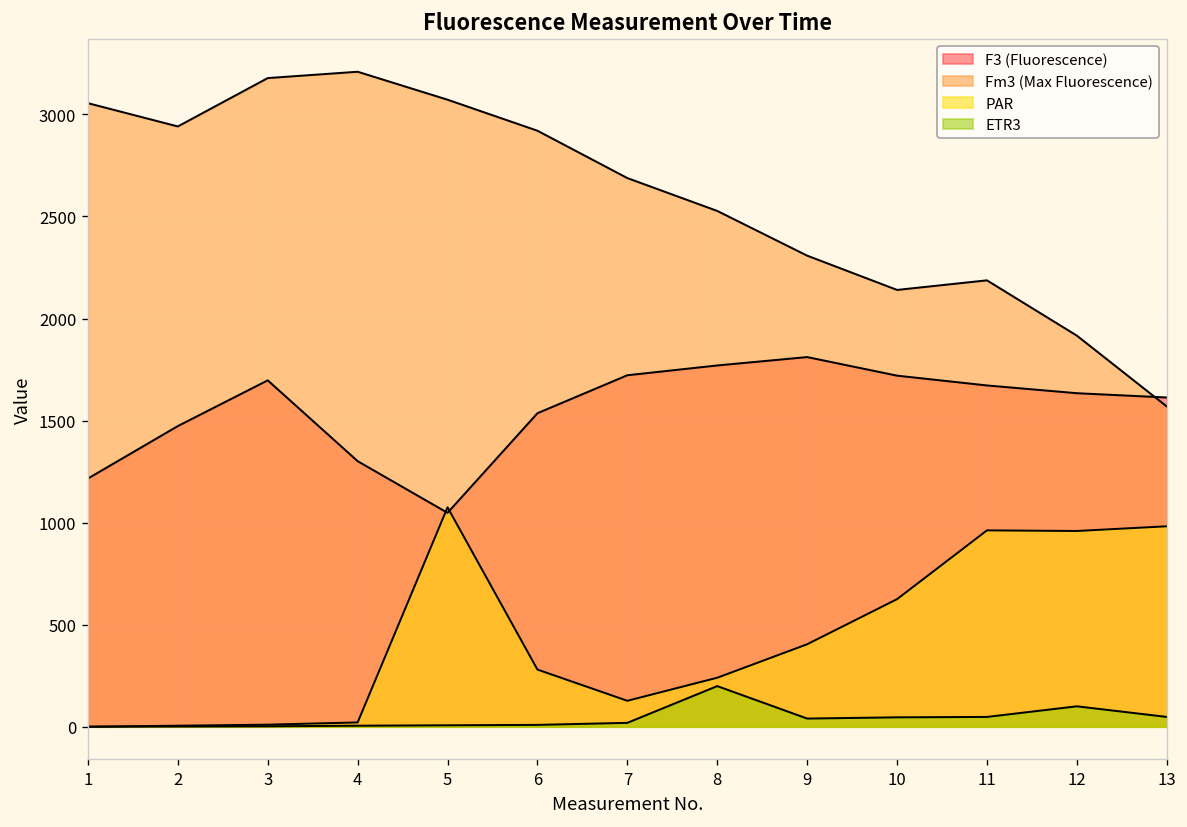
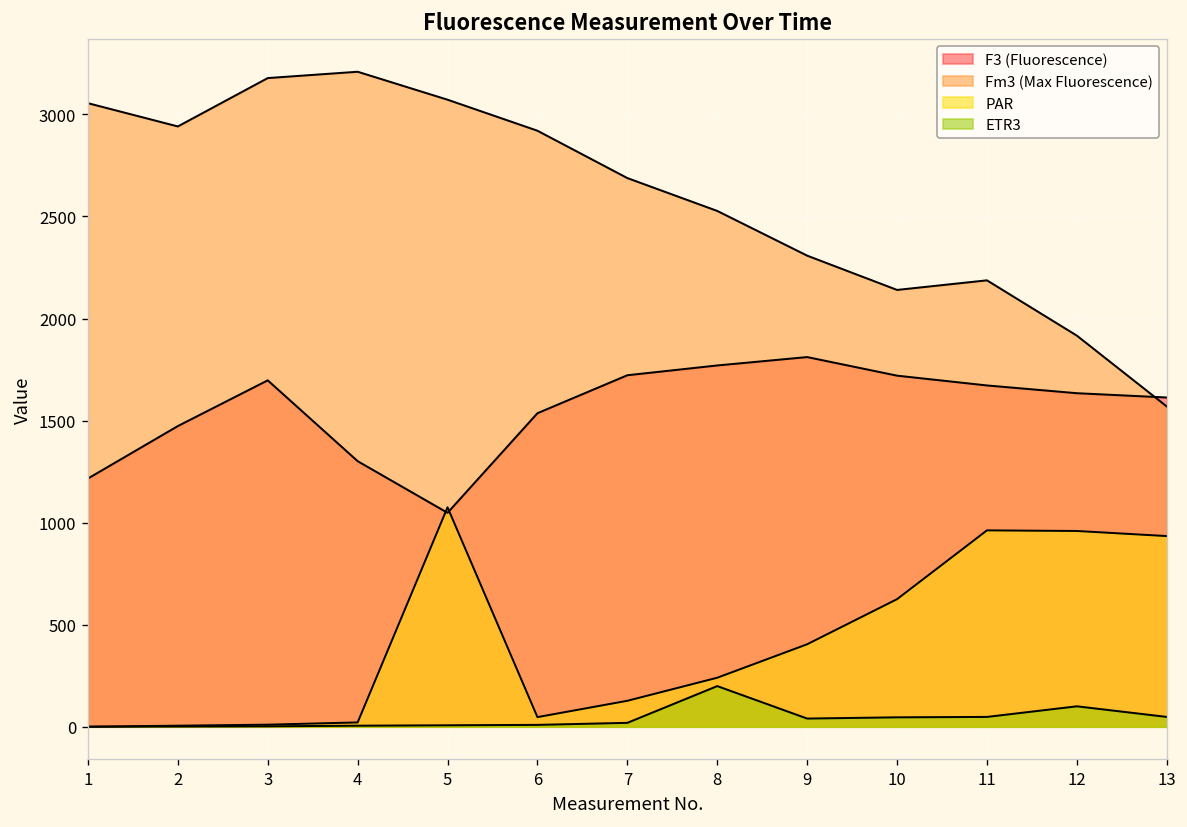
  {
    "F3 (Fluorescence)": {
      "1": 1220,
      "2": 1470,
      "3": 1700,
      "4": 1300,
      "5": 1050,
      "6": 1540,
      "7": 1720,
      "8": 1770,
      "9": 1810,
      "10": 1720,
      "11": 1670,
      "12": 1630,
      "13": 1610
    },
    "Fm3 (Max Fluorescence)": {
      "1": 3060,
      "2": 2940,
      "3": 3180,
      "4": 3210,
      "5": 3070,
      "6": 2920,
      "7": 2690,
      "8": 2530,
      "9": 2310,
      "10": 2140,
      "11": 2190,
      "12": 1920,
      "13": 1570
    },
    "PAR": {
      "4": 20,
      "5": 1080,
-     "6": 280,
+     "6": 50,
      "7": 130,
      "8": 240,
      "9": 400,
      "10": 630,
      "11": 960,
      "12": 960,
-     "13": 980
+     "13": 930
    },
    "ETR3": {
      "4": 10,
      "5": 10,
      "6": 10,
      "7": 20,
      "8": 200,
      "9": 40,
      "10": 50,
      "11": 50,
      "12": 100,
      "13": 50
    }
  }
